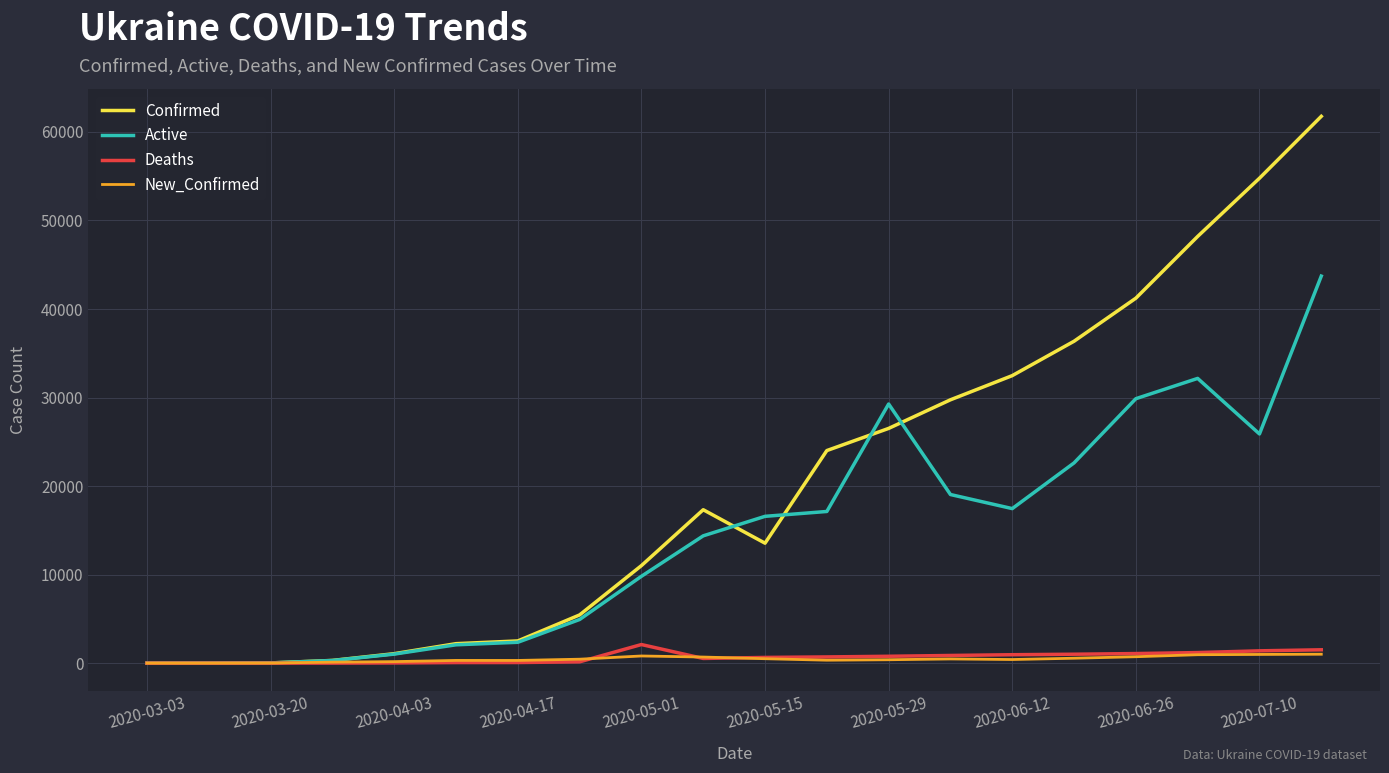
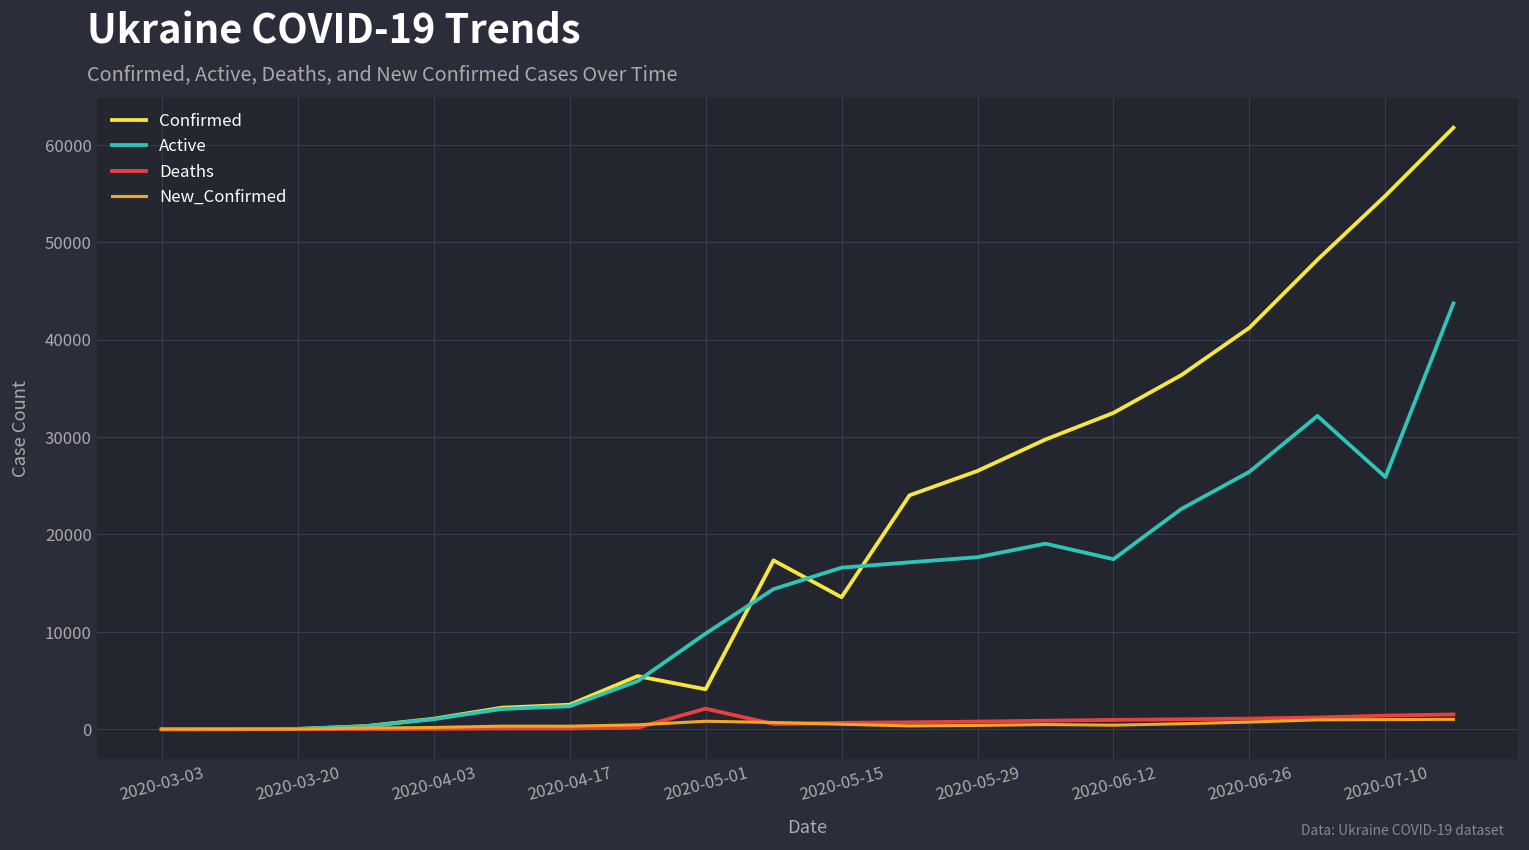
  {
    "Confirmed": {
-     "2020-05-01": 11000,
+     "2020-05-01": 4000,
      "2020-05-15": 14000,
      "2020-05-29": 27000,
      "2020-06-12": 32000,
      "2020-06-26": 41000,
      "2020-07-10": 55000
    },
    "Active": {
      "2020-05-01": 10000,
      "2020-05-15": 17000,
-     "2020-05-29": 29000,
+     "2020-05-29": 18000,
      "2020-06-12": 17000,
-     "2020-06-26": 30000,
+     "2020-06-26": 26000,
      "2020-07-10": 26000
    },
    "Deaths": {
      "2020-05-01": 2000,
      "2020-05-29": 1000,
      "2020-06-12": 1000,
      "2020-06-26": 1000,
      "2020-07-10": 1000
    },
    "New_Confirmed": {
      "2020-05-01": 1000,
      "2020-05-29": 0,
      "2020-06-12": 0,
      "2020-06-26": 1000,
      "2020-07-10": 1000
    }
  }
